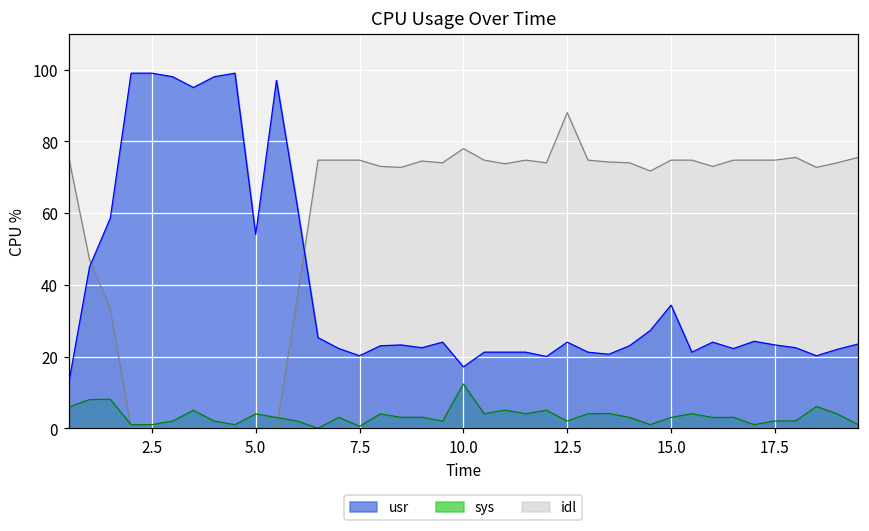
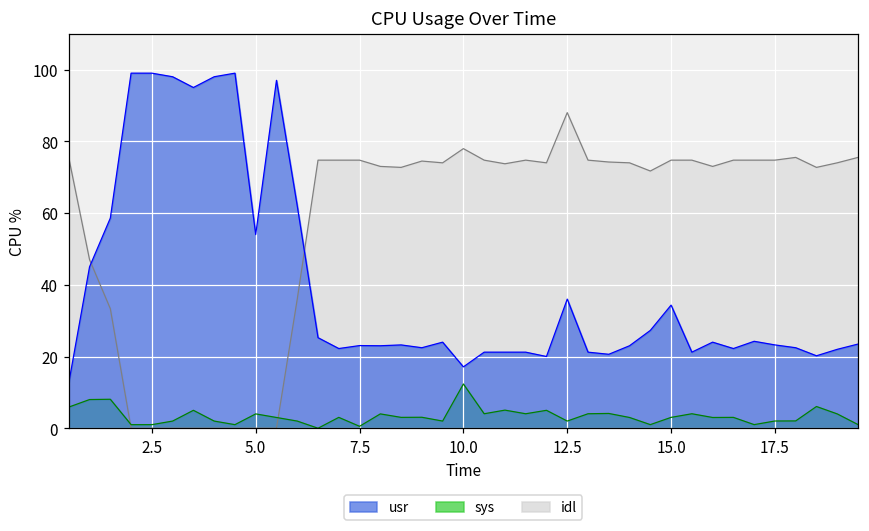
  {
    "idl": {
      "2.5": 0,
      "5.0": 0,
      "7.5": 75,
      "10.0": 78,
      "12.5": 88,
      "15.0": 75,
      "17.5": 75
    },
    "sys": {
      "2.5": 1,
      "5.0": 4,
      "7.5": 1,
      "10.0": 12,
      "12.5": 2,
      "15.0": 3,
      "17.5": 2
    },
    "usr": {
      "2.5": 99,
      "5.0": 54,
-     "7.5": 20,
+     "7.5": 23,
      "10.0": 17,
-     "12.5": 24,
+     "12.5": 36,
      "15.0": 34,
      "17.5": 23
    }
  }
